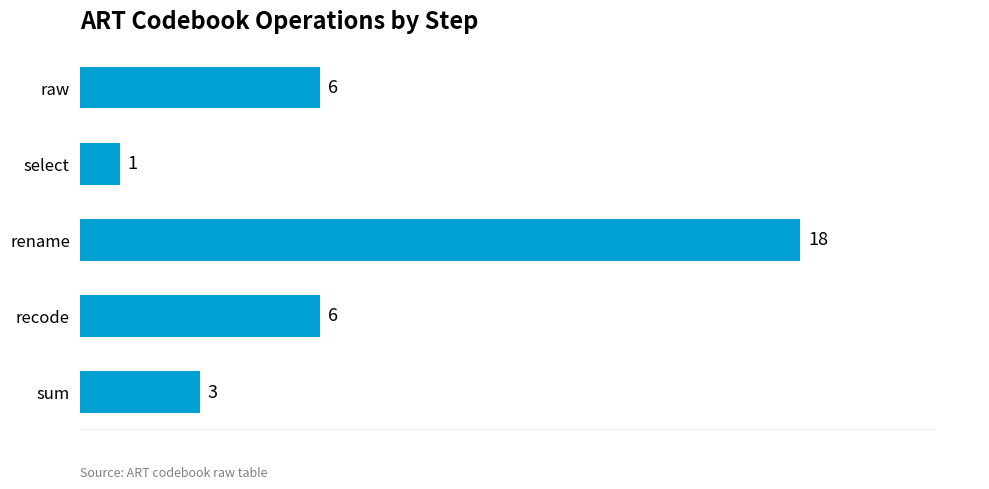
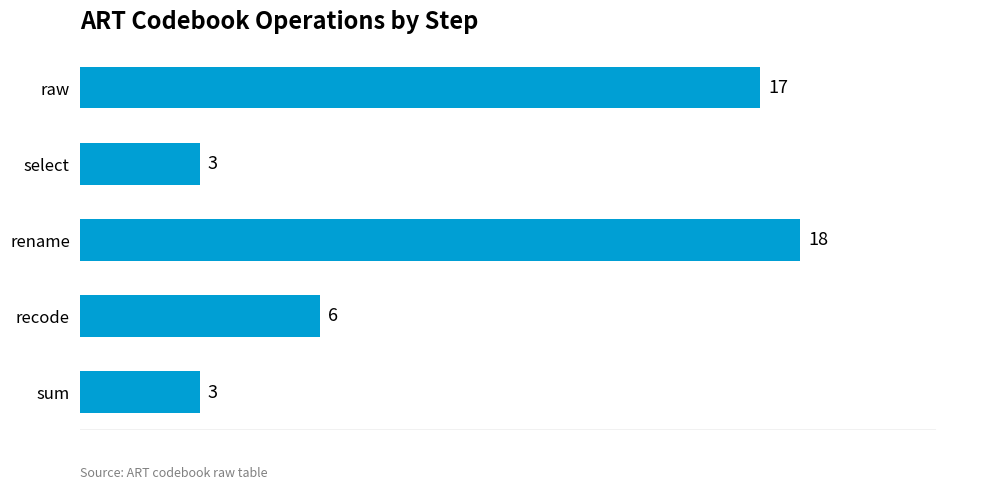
  {
-   "raw": 6,
-   "select": 1,
+   "raw": 17,
+   "select": 3,
    "rename": 18,
    "recode": 6,
    "sum": 3
  }
